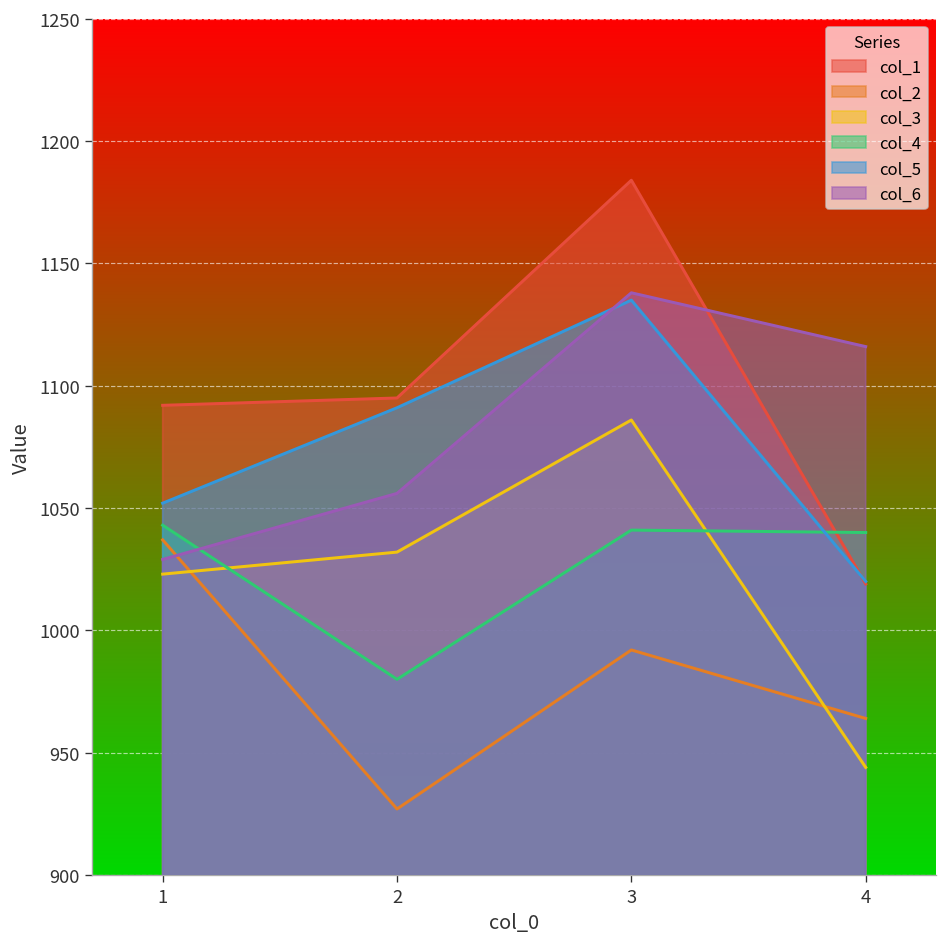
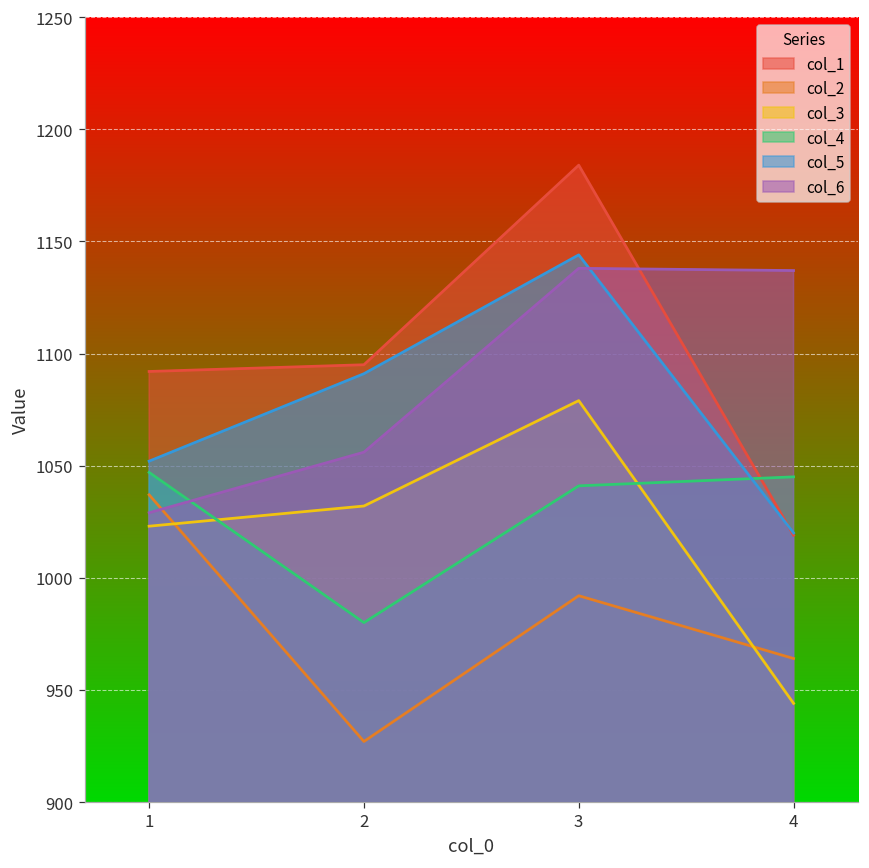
  {
    "col_3": {
      "1": 1023,
      "2": 1032,
-     "3": 1086,
+     "3": 1079,
      "4": 944
    },
    "col_4": {
-     "1": 1043,
+     "1": 1047,
      "2": 980,
      "3": 1041,
-     "4": 1040
+     "4": 1045
    },
    "col_5": {
      "1": 1052,
      "2": 1091,
-     "3": 1135
+     "3": 1144
    },
    "col_6": {
      "1": 1029,
      "2": 1056,
      "3": 1138,
-     "4": 1116
+     "4": 1137
    }
  }
